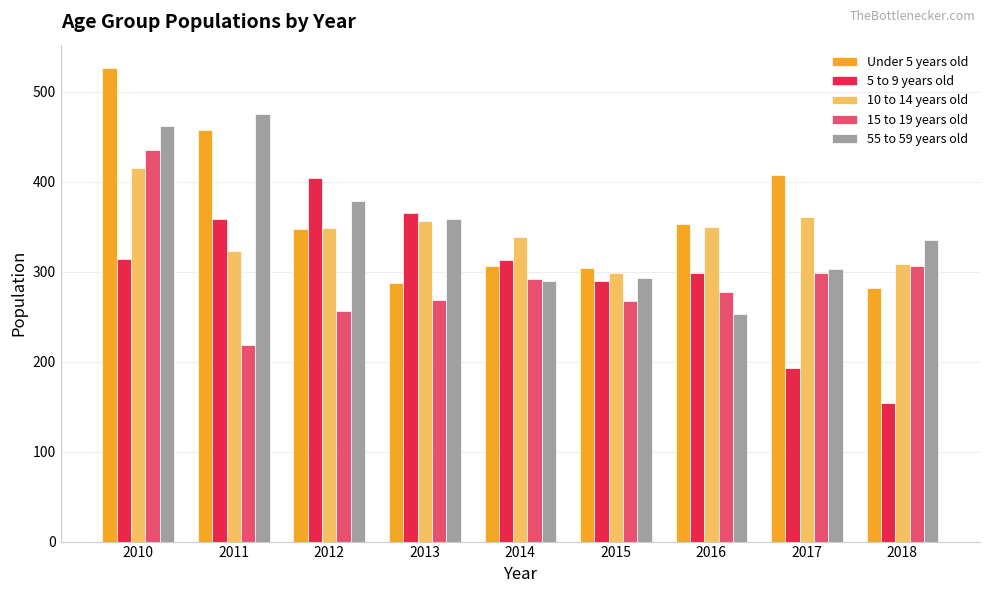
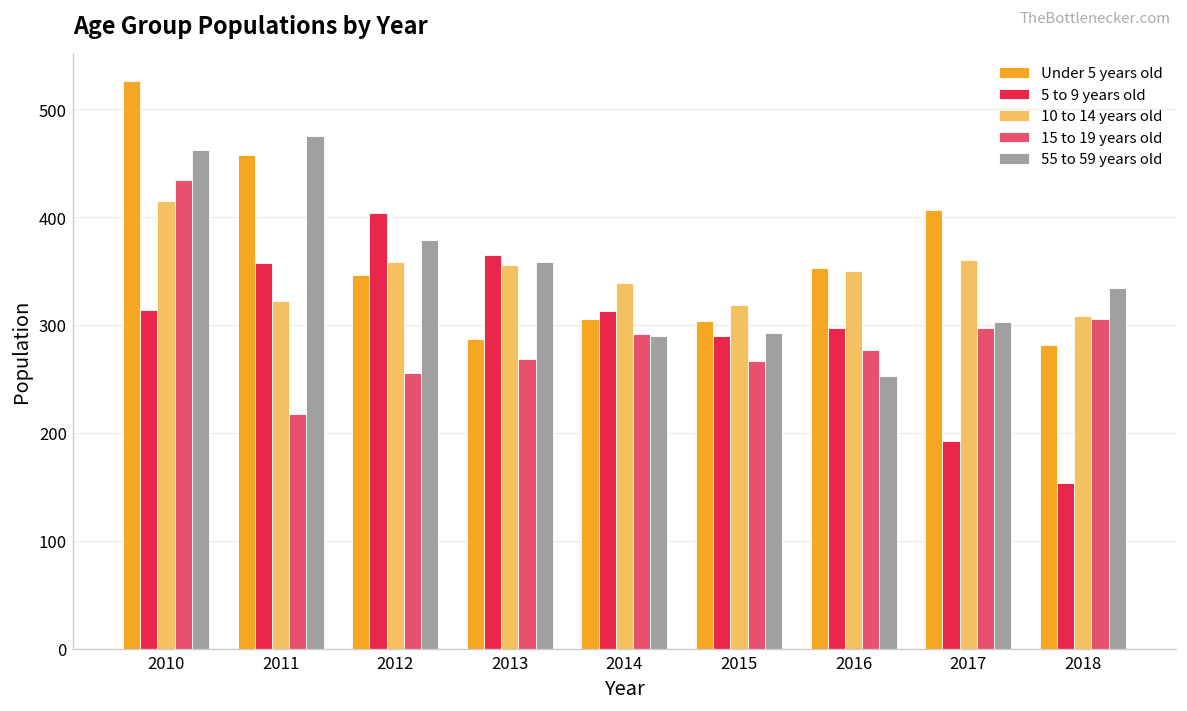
  {
    "Under 5 years old": {
      "2010": 530,
      "2011": 460,
      "2012": 350,
      "2013": 290,
      "2014": 310,
      "2015": 300,
      "2016": 350,
      "2017": 410,
      "2018": 280
    },
    "10 to 14 years old": {
      "2010": 420,
      "2011": 320,
-     "2012": 350,
+     "2012": 360,
      "2013": 360,
      "2014": 340,
-     "2015": 300,
+     "2015": 320,
      "2016": 350,
      "2017": 360,
      "2018": 310
    },
    "55 to 59 years old": {
      "2010": 460,
      "2011": 480,
      "2012": 380,
      "2013": 360,
      "2014": 290,
      "2015": 290,
      "2016": 250,
      "2017": 300,
      "2018": 340
    }
  }
